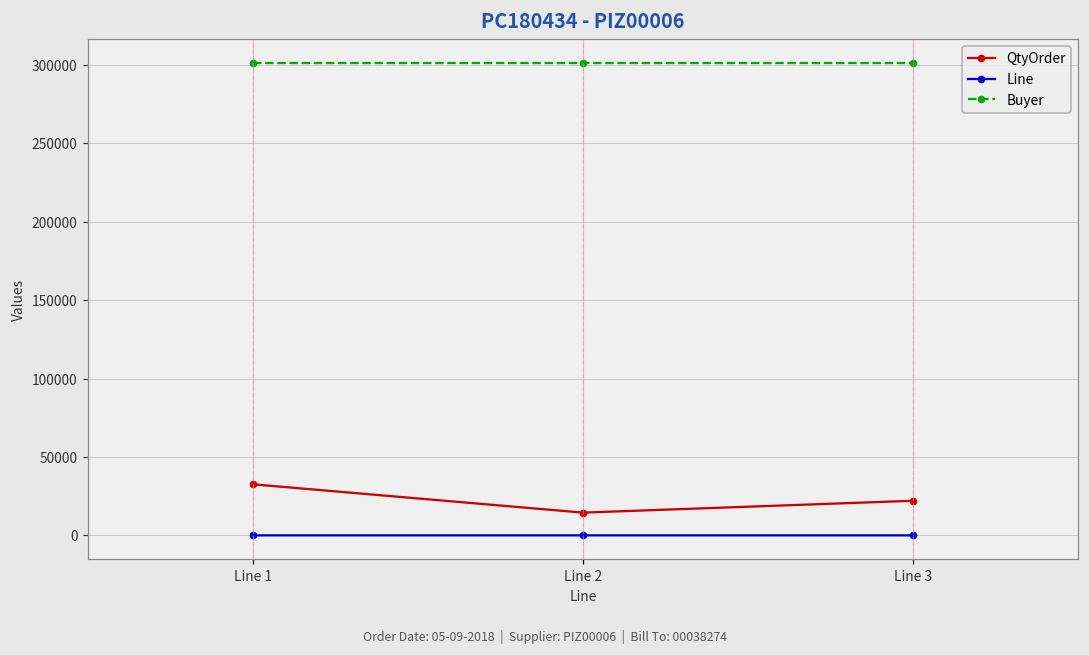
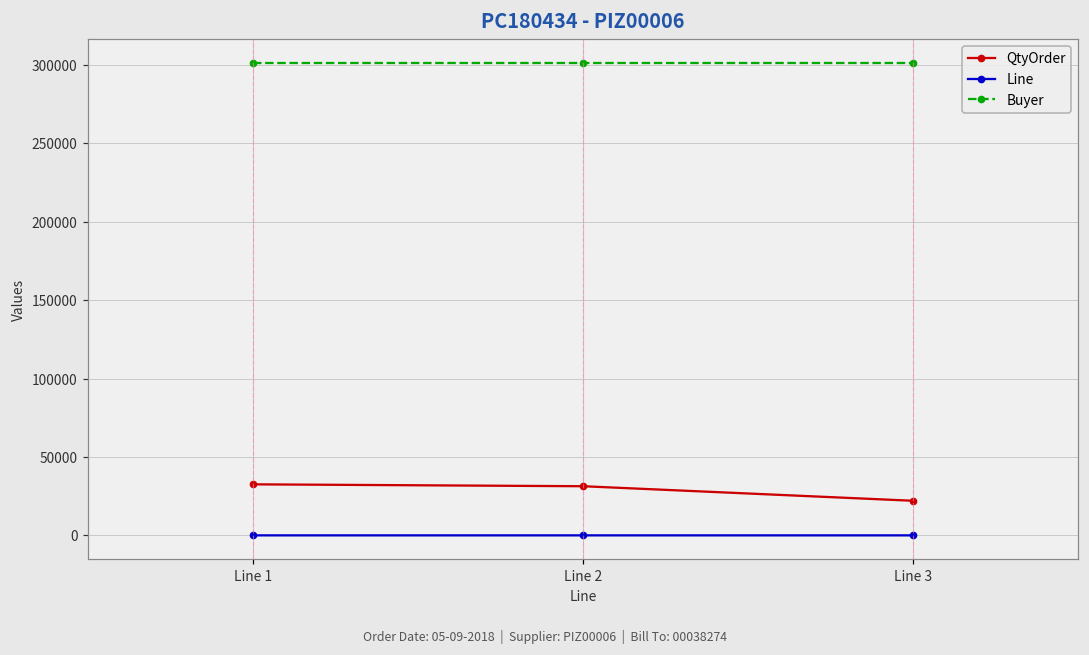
  {
    "QtyOrder": {
      "Line 1": 33000,
-     "Line 2": 15000,
+     "Line 2": 31000,
      "Line 3": 22000
    },
    "Line": {
      "Line 1": 0,
      "Line 2": 0,
      "Line 3": 0
    },
    "Buyer": {
      "Line 1": 301000,
      "Line 2": 301000,
      "Line 3": 301000
    }
  }
